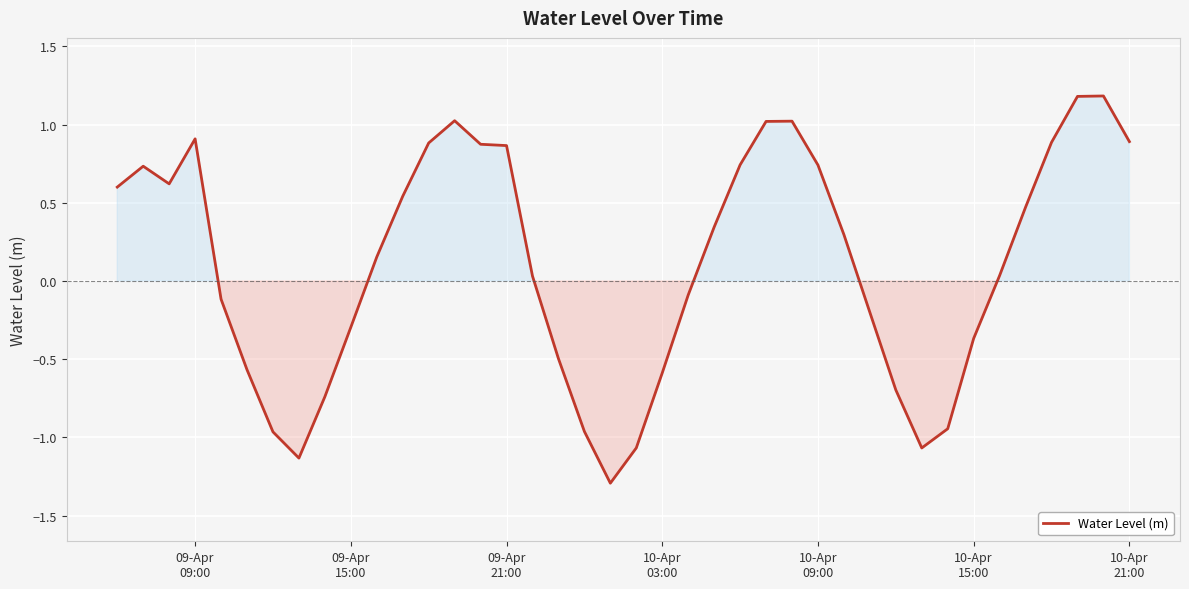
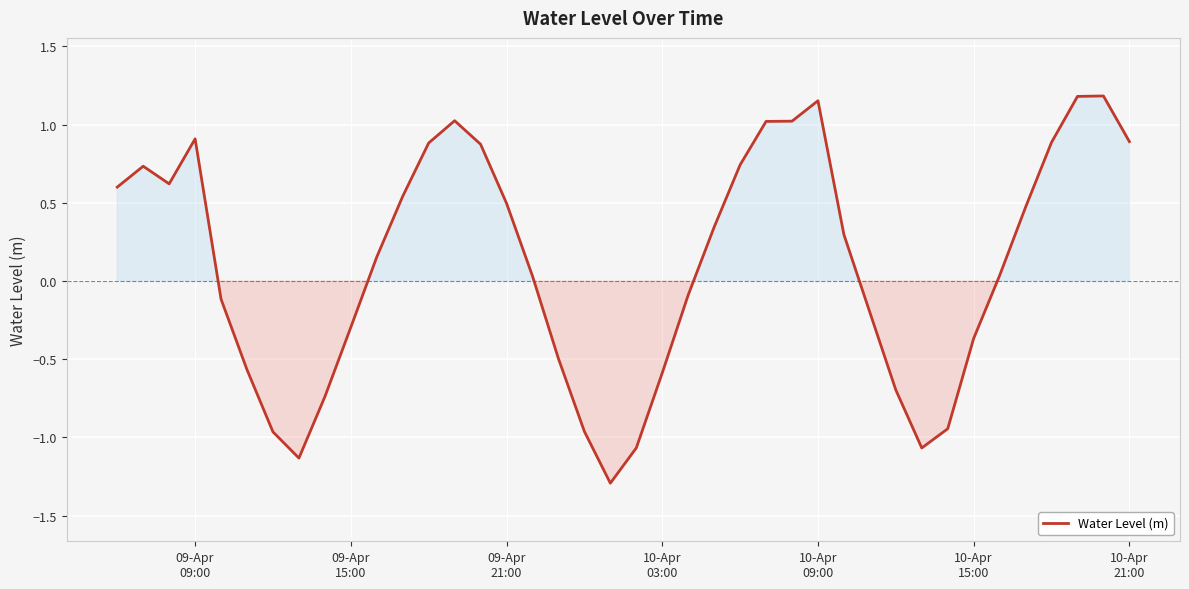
  {
    "09-Apr 09:00": 0.91,
    "09-Apr 15:00": -0.30,
-   "09-Apr 21:00": 0.87,
+   "09-Apr 21:00": 0.50,
    "10-Apr 03:00": -0.59,
-   "10-Apr 09:00": 0.74,
+   "10-Apr 09:00": 1.15,
    "10-Apr 15:00": -0.37,
    "10-Apr 21:00": 0.89
  }
